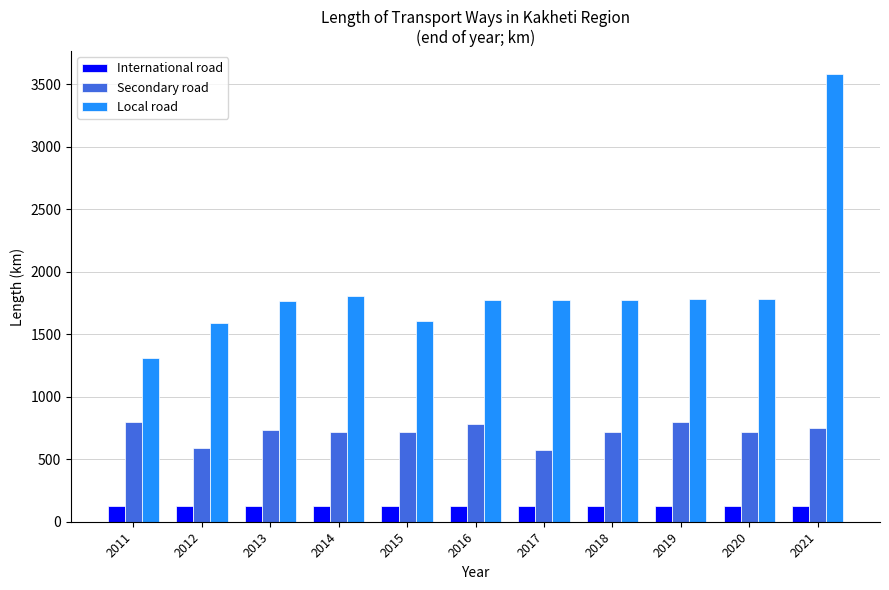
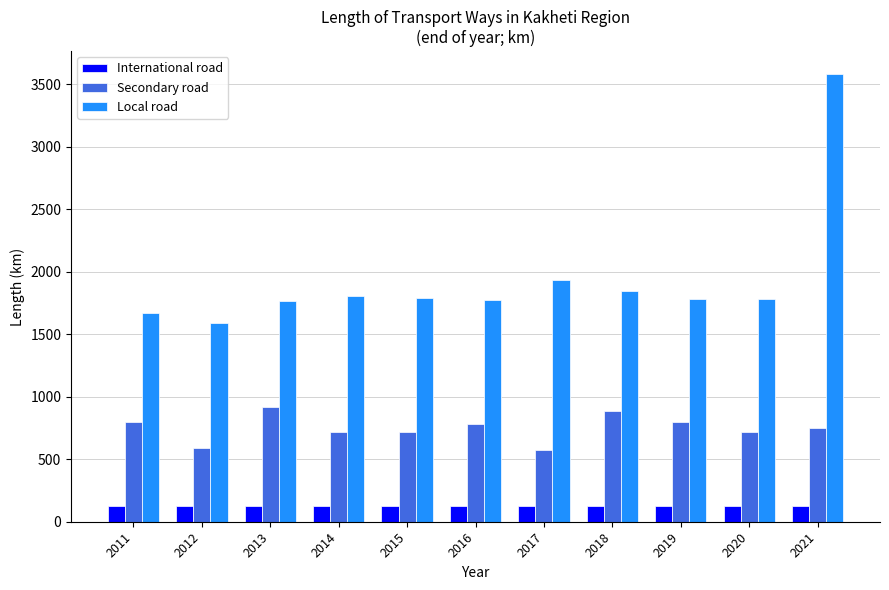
  {
    "International road": {
      "2011": 130,
      "2012": 130,
      "2013": 130,
      "2014": 130,
      "2015": 130,
      "2016": 130,
      "2017": 130,
      "2018": 130,
      "2019": 130,
      "2020": 130,
      "2021": 130
    },
    "Secondary road": {
      "2011": 800,
      "2012": 590,
-     "2013": 730,
+     "2013": 920,
      "2014": 720,
      "2015": 720,
      "2016": 780,
      "2017": 570,
-     "2018": 720,
+     "2018": 880,
      "2019": 790,
      "2020": 720,
      "2021": 750
    },
    "Local road": {
-     "2011": 1310,
+     "2011": 1670,
      "2012": 1590,
      "2013": 1770,
      "2014": 1800,
-     "2015": 1610,
+     "2015": 1790,
      "2016": 1780,
-     "2017": 1780,
-     "2018": 1780,
+     "2017": 1940,
+     "2018": 1840,
      "2019": 1780,
      "2020": 1780,
      "2021": 3590
    }
  }
